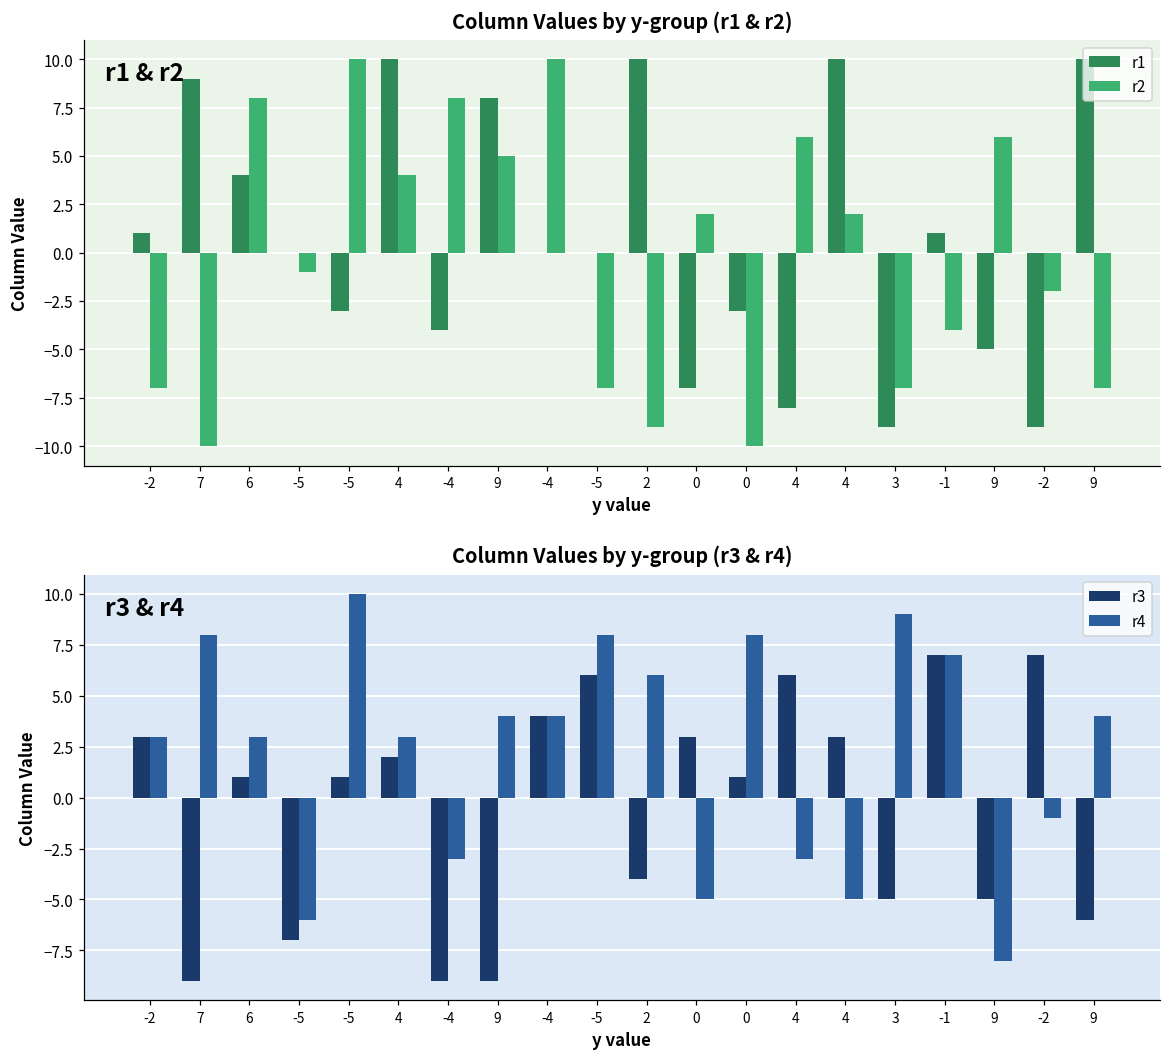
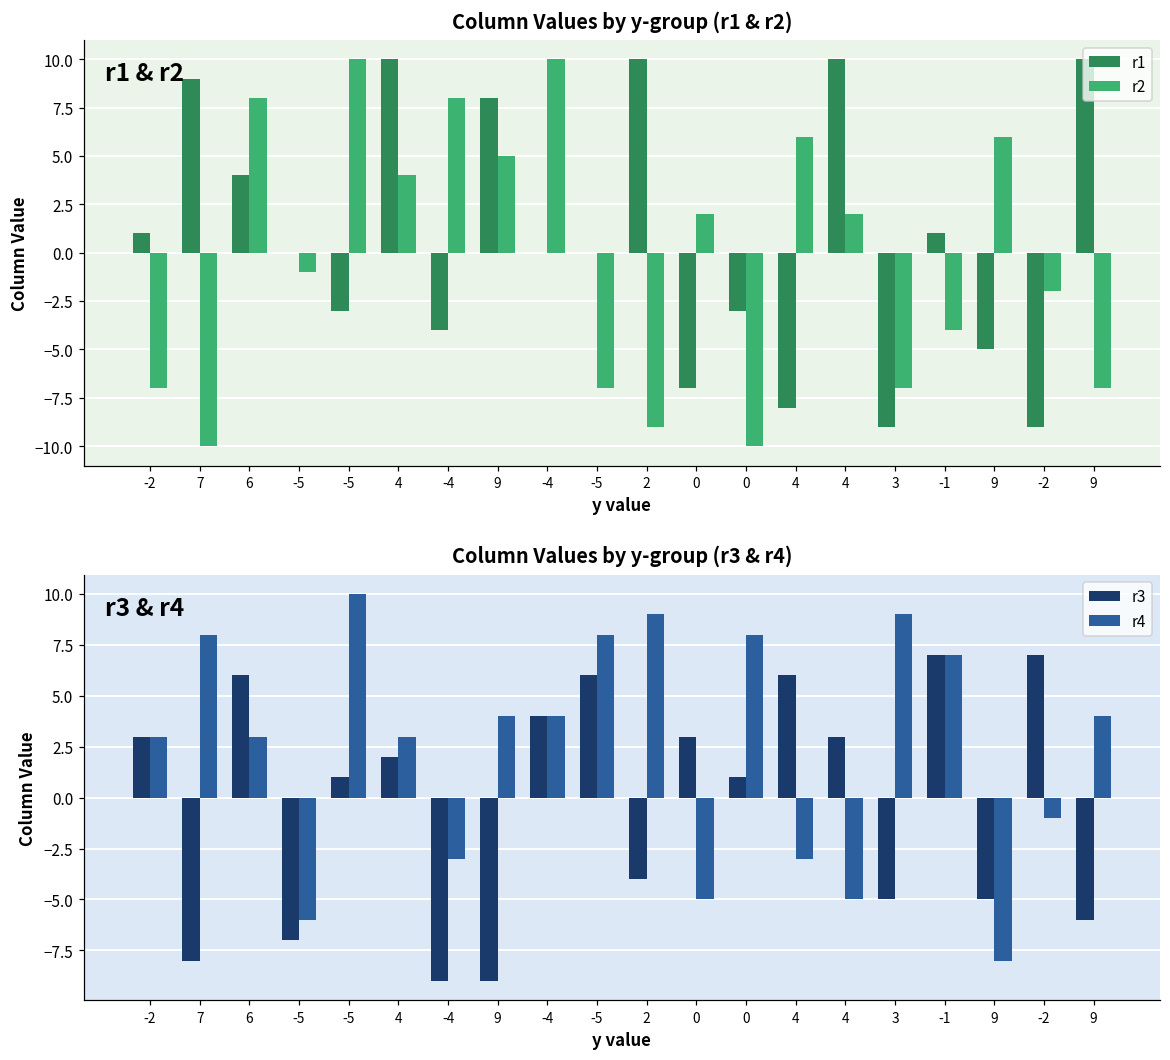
  {
    "Column Values by y-group (r3 & r4)": {
      "r3": {
-       "7": -9,
-       "6": 1,
+       "7": -8,
+       "6": 6,
        "2": -4,
        "3": -5,
        "-1": 7
      },
      "r4": {
        "7": 8,
        "6": 3,
-       "2": 6,
+       "2": 9,
        "3": 9,
        "-1": 7
      }
    }
  }
